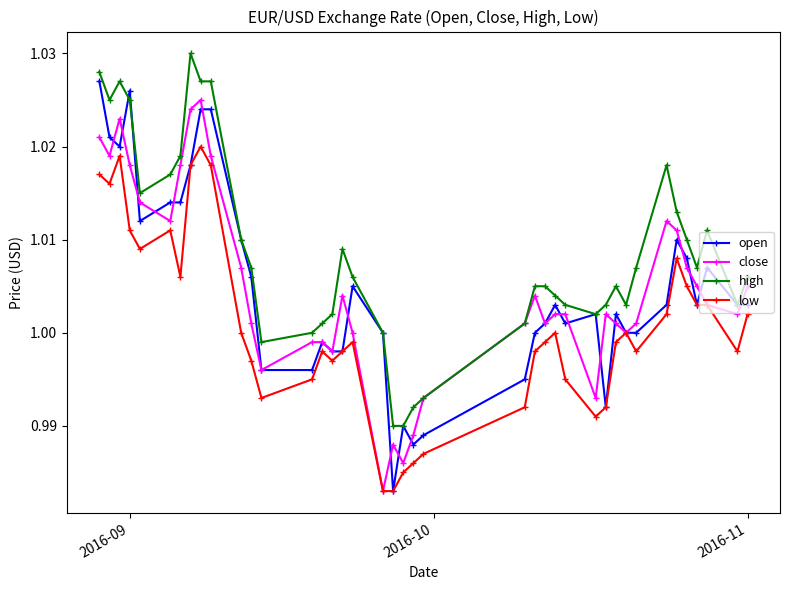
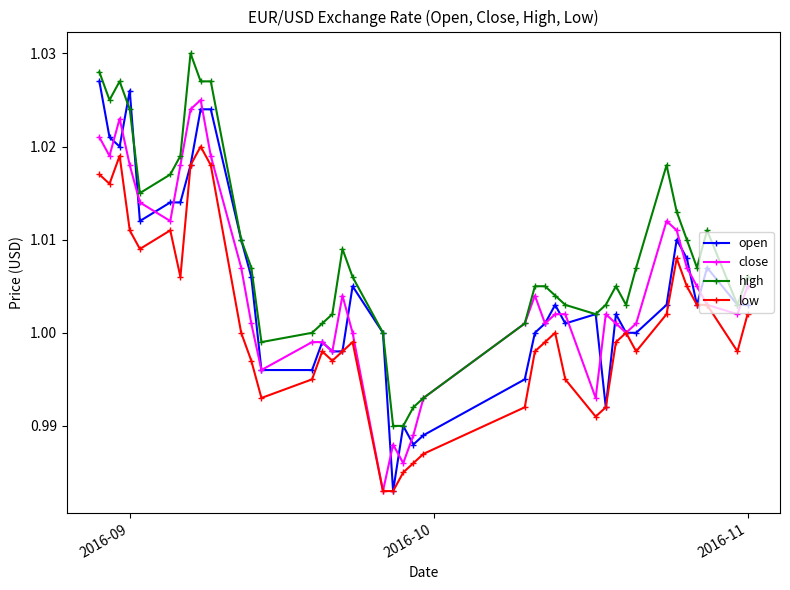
  {
    "open": {
      "2016-09": 1.026
    },
    "close": {
      "2016-09": 1.018
    },
    "high": {
-     "2016-09": 1.025
+     "2016-09": 1.024
    },
    "low": {
      "2016-09": 1.011,
      "2016-11": 1.002
    }
  }
